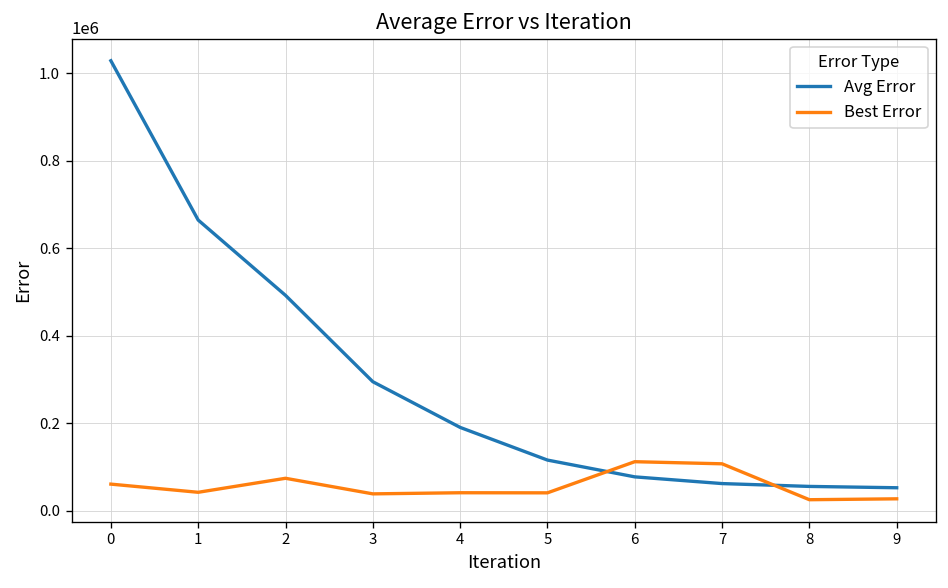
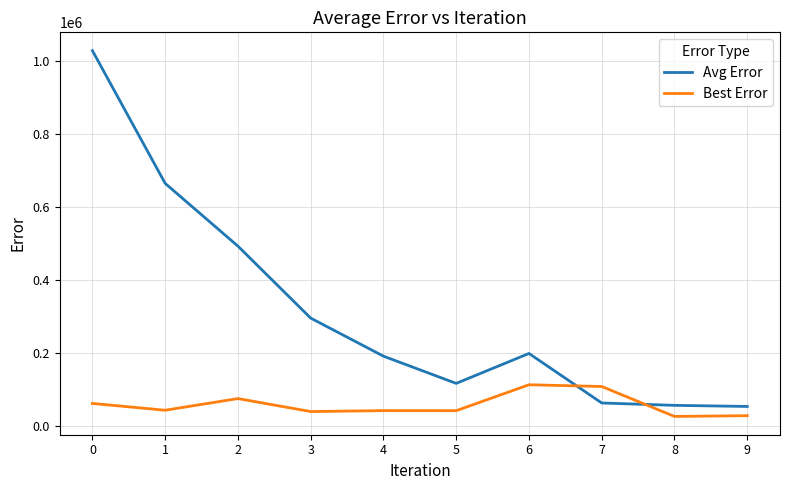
  {
    "Avg Error": {
      "0": 1030000,
      "1": 660000,
      "2": 490000,
      "3": 300000,
      "4": 190000,
      "5": 120000,
-     "6": 80000,
+     "6": 200000,
      "7": 60000,
      "8": 60000,
      "9": 50000
    },
    "Best Error": {
      "0": 60000,
      "1": 40000,
      "2": 70000,
      "3": 40000,
      "4": 40000,
      "5": 40000,
      "6": 110000,
      "7": 110000,
      "8": 30000,
      "9": 30000
    }
  }
